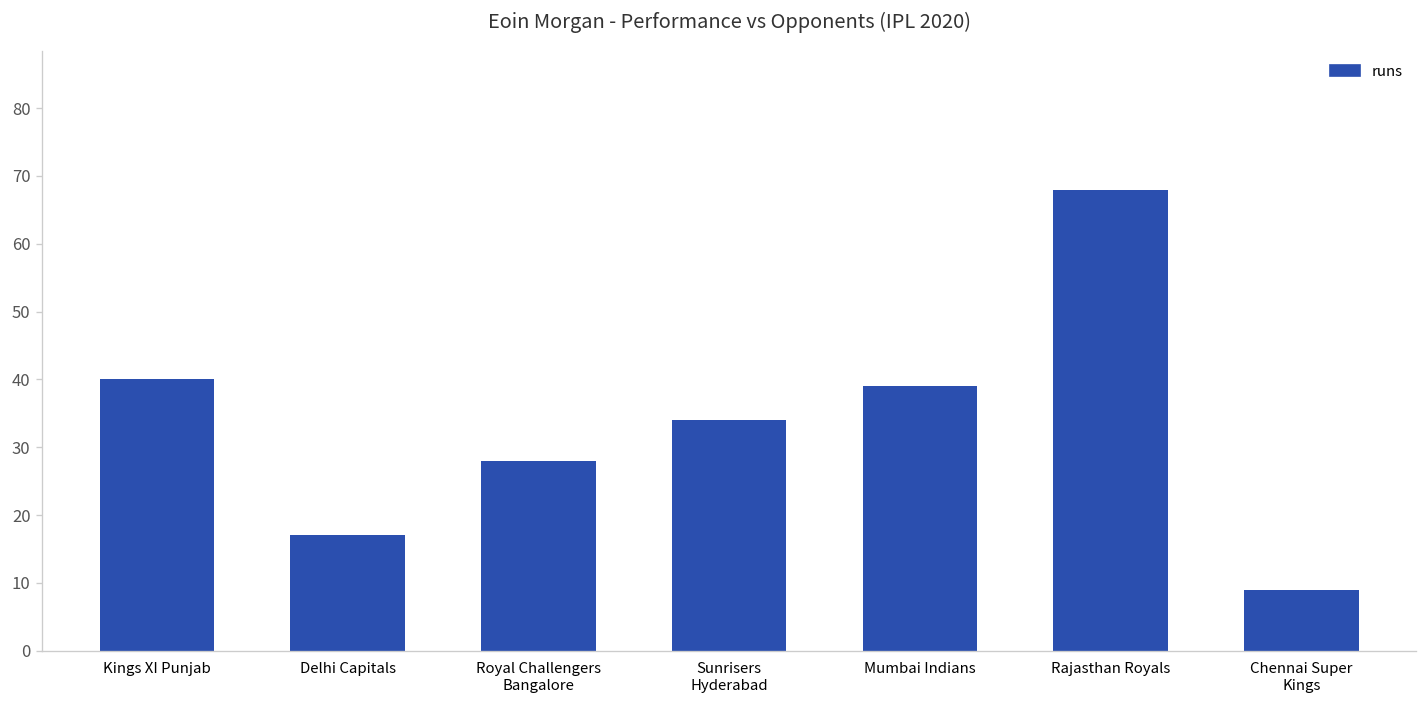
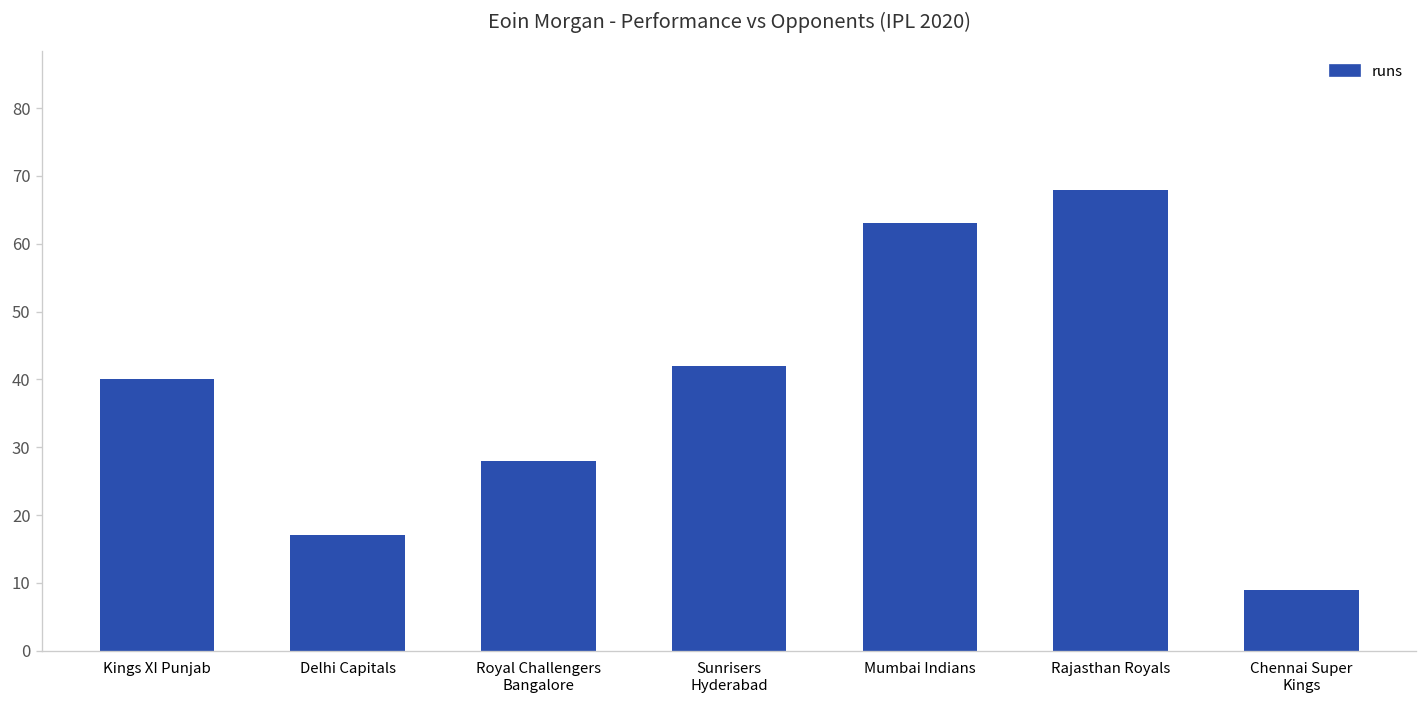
  {
    "Kings XI Punjab": 40,
    "Delhi Capitals": 17,
    "Royal Challengers Bangalore": 28,
-   "Sunrisers Hyderabad": 34,
-   "Mumbai Indians": 39,
+   "Sunrisers Hyderabad": 42,
+   "Mumbai Indians": 63,
    "Rajasthan Royals": 68,
    "Chennai Super Kings": 9
  }
